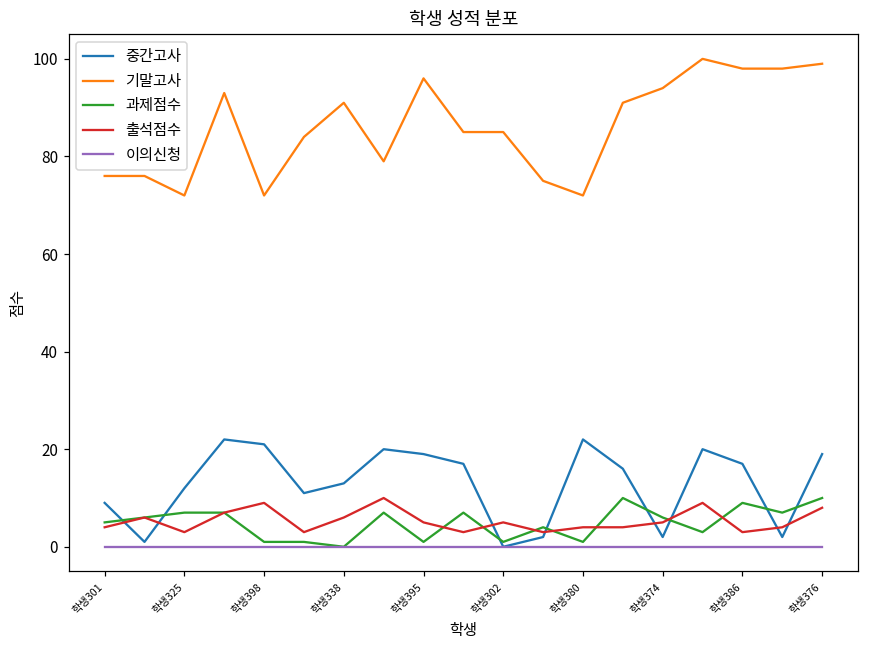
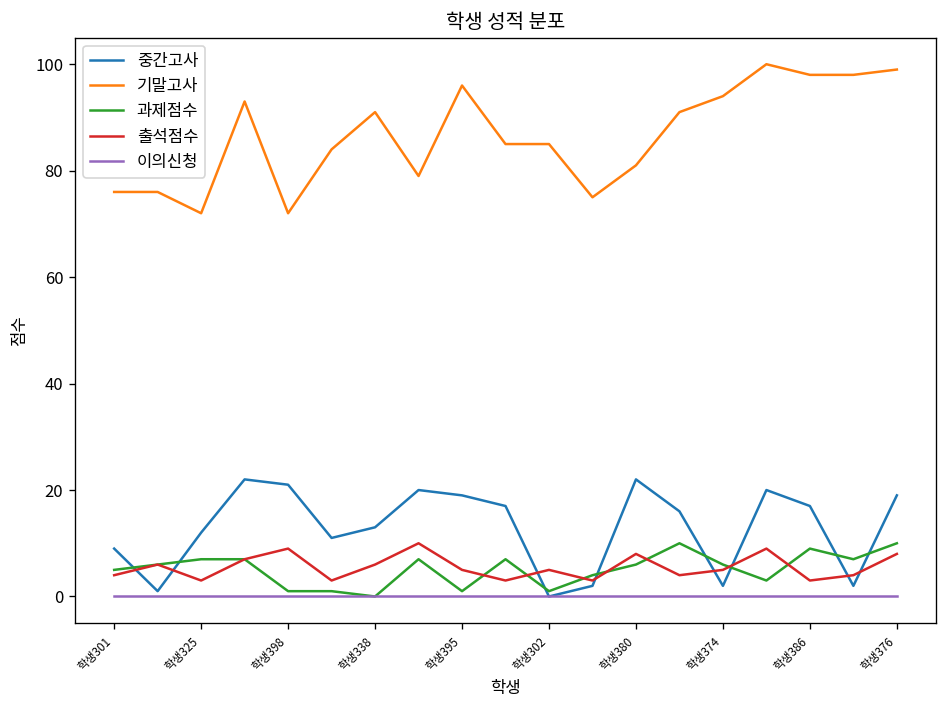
  {
    "중간고사": {
      "학생301": 9,
      "학생325": 12,
      "학생398": 21,
      "학생338": 13,
      "학생395": 19,
      "학생380": 22,
      "학생374": 2,
      "학생386": 17,
      "학생376": 19
    },
    "기말고사": {
      "학생301": 76,
      "학생325": 72,
      "학생398": 72,
      "학생338": 91,
      "학생395": 96,
      "학생302": 85,
-     "학생380": 72,
+     "학생380": 81,
      "학생374": 94,
      "학생386": 98,
      "학생376": 99
    },
    "과제점수": {
      "학생301": 5,
      "학생325": 7,
      "학생398": 1,
      "학생395": 1,
      "학생302": 1,
-     "학생380": 1,
+     "학생380": 6,
      "학생374": 6,
      "학생386": 9,
      "학생376": 10
    },
    "출석점수": {
      "학생301": 4,
      "학생325": 3,
      "학생398": 9,
      "학생338": 6,
      "학생395": 5,
      "학생302": 5,
-     "학생380": 4,
+     "학생380": 8,
      "학생374": 5,
      "학생386": 3,
      "학생376": 8
    },
    "이의신청": {
      "학생301": 0,
      "학생325": 0,
      "학생398": 0,
      "학생395": 0,
      "학생380": 0,
      "학생374": 0,
      "학생386": 0,
      "학생376": 0
    }
  }
